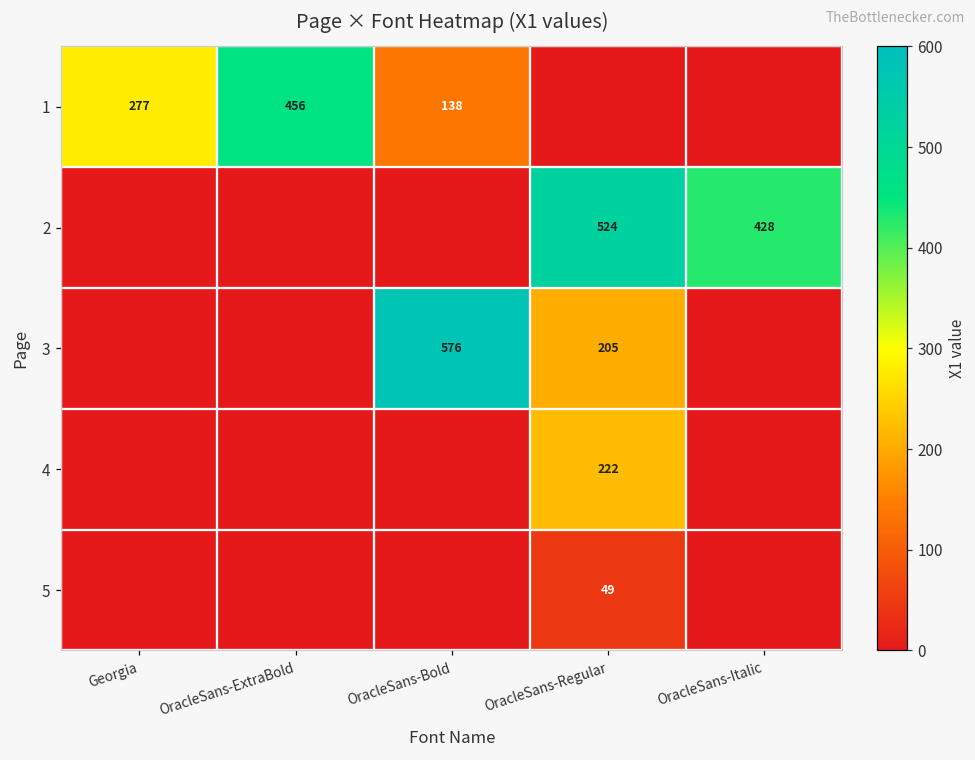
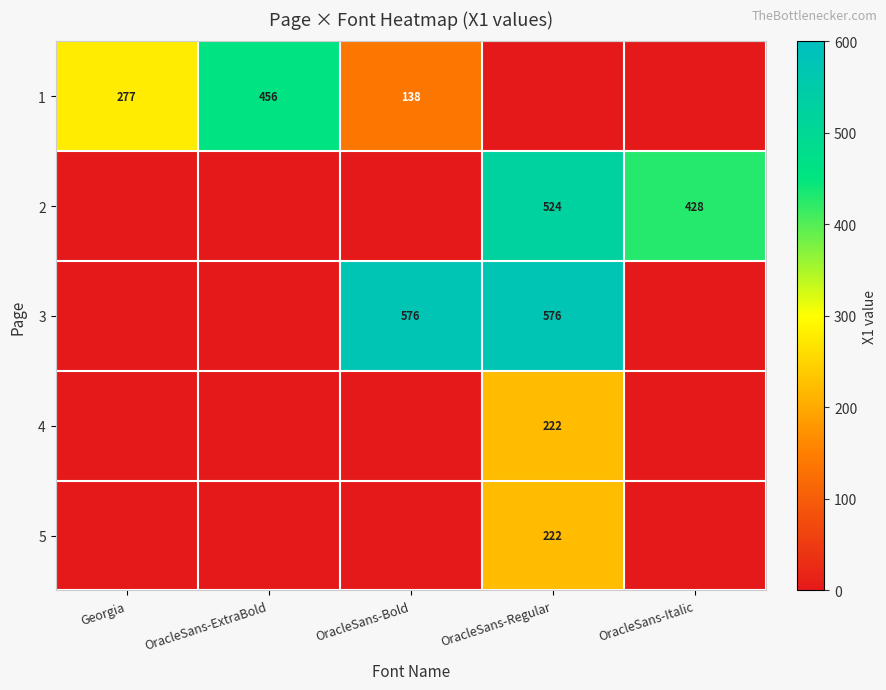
  {
    "1": {
      "Georgia": 277,
      "OracleSans-ExtraBold": 456,
      "OracleSans-Bold": 138
    },
    "2": {
      "OracleSans-Regular": 524,
      "OracleSans-Italic": 428
    },
    "3": {
      "OracleSans-Bold": 576,
-     "OracleSans-Regular": 205
+     "OracleSans-Regular": 576
    },
    "4": {
      "OracleSans-Regular": 222
    },
    "5": {
-     "OracleSans-Regular": 49
+     "OracleSans-Regular": 222
    }
  }
